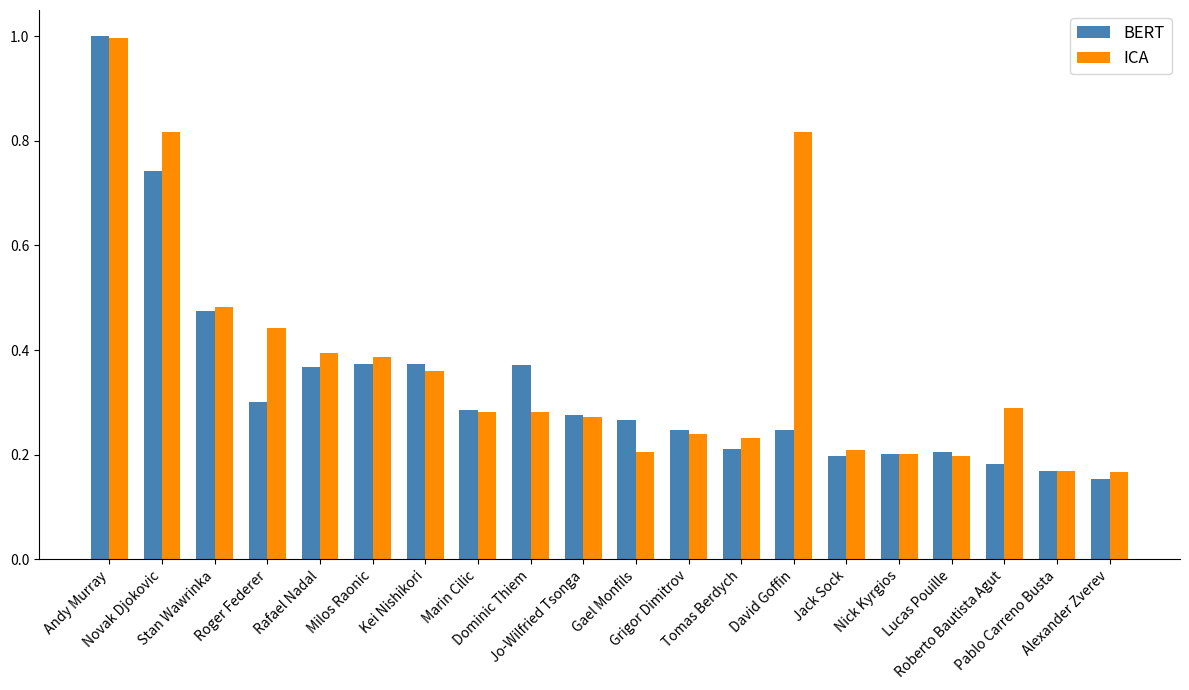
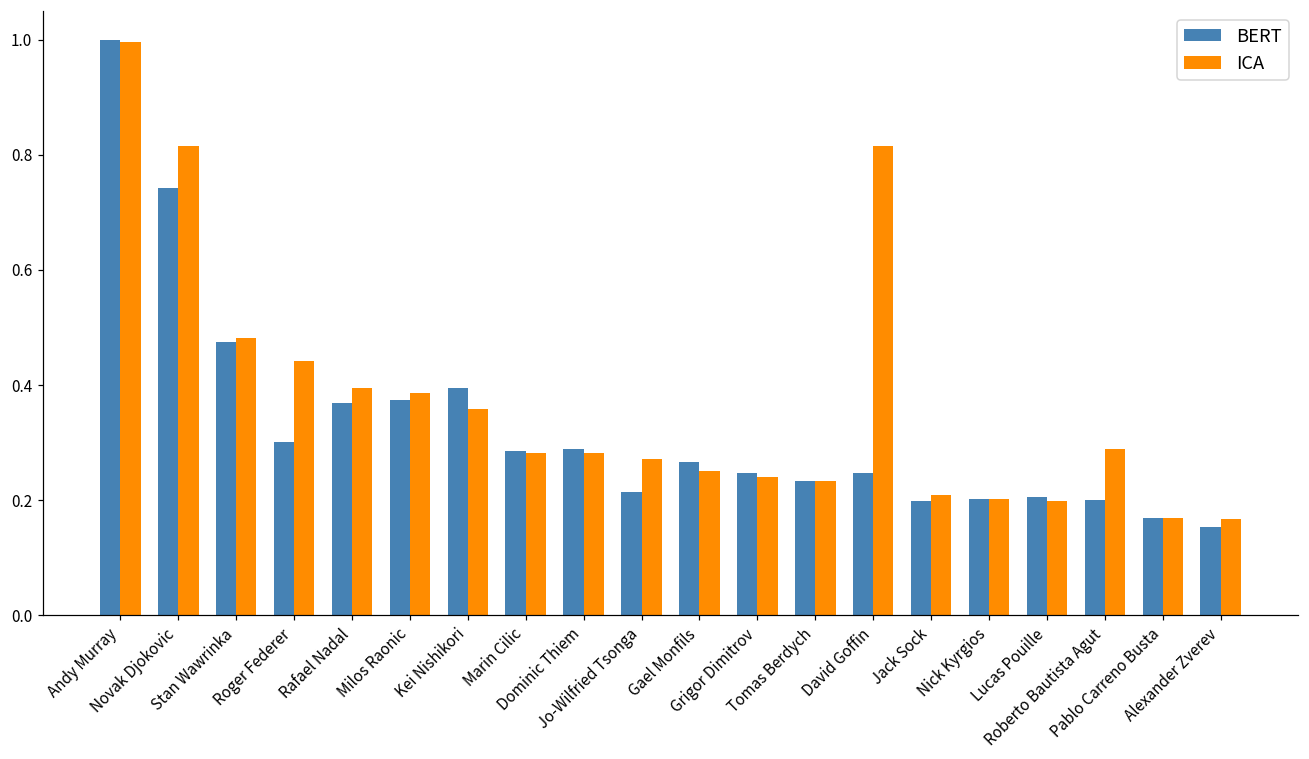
  {
    "BERT": {
      "Andy Murray": 1.00,
      "Novak Djokovic": 0.74,
      "Stan Wawrinka": 0.48,
      "Roger Federer": 0.30,
      "Rafael Nadal": 0.37,
      "Milos Raonic": 0.37,
-     "Kei Nishikori": 0.37,
+     "Kei Nishikori": 0.39,
      "Marin Cilic": 0.28,
-     "Dominic Thiem": 0.37,
-     "Jo-Wilfried Tsonga": 0.28,
+     "Dominic Thiem": 0.29,
+     "Jo-Wilfried Tsonga": 0.21,
      "Gael Monfils": 0.27,
      "Grigor Dimitrov": 0.25,
-     "Tomas Berdych": 0.21,
+     "Tomas Berdych": 0.23,
      "David Goffin": 0.25,
      "Jack Sock": 0.20,
      "Nick Kyrgios": 0.20,
      "Lucas Pouille": 0.20,
-     "Roberto Bautista Agut": 0.18,
+     "Roberto Bautista Agut": 0.20,
      "Pablo Carreno Busta": 0.17,
      "Alexander Zverev": 0.15
    },
    "ICA": {
      "Andy Murray": 1.00,
      "Novak Djokovic": 0.82,
      "Stan Wawrinka": 0.48,
      "Roger Federer": 0.44,
      "Rafael Nadal": 0.39,
      "Milos Raonic": 0.39,
      "Kei Nishikori": 0.36,
      "Marin Cilic": 0.28,
      "Dominic Thiem": 0.28,
      "Jo-Wilfried Tsonga": 0.27,
-     "Gael Monfils": 0.21,
+     "Gael Monfils": 0.25,
      "Grigor Dimitrov": 0.24,
      "Tomas Berdych": 0.23,
      "David Goffin": 0.82,
      "Jack Sock": 0.21,
      "Nick Kyrgios": 0.20,
      "Lucas Pouille": 0.20,
      "Roberto Bautista Agut": 0.29,
      "Pablo Carreno Busta": 0.17,
      "Alexander Zverev": 0.17
    }
  }
